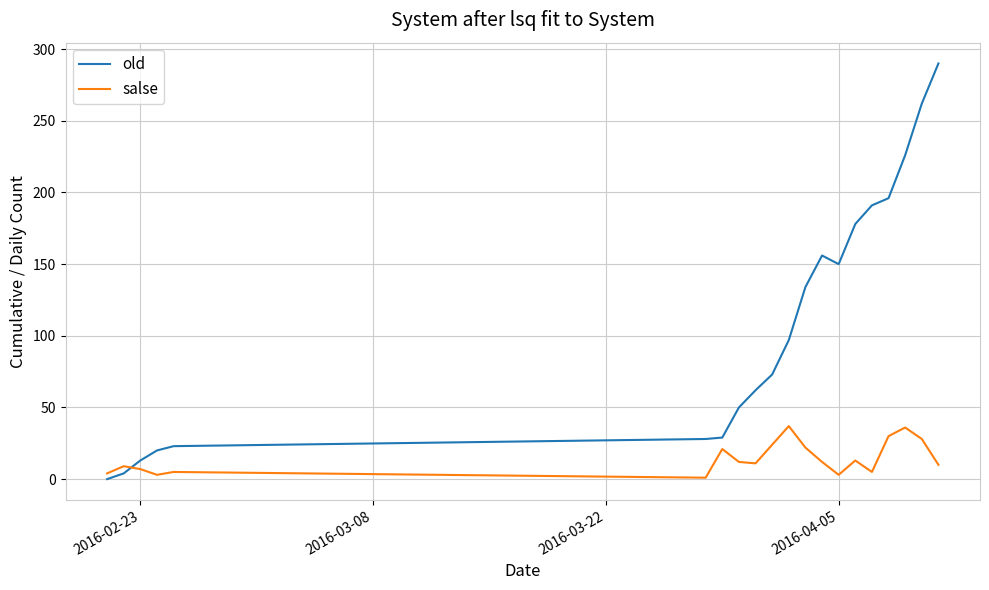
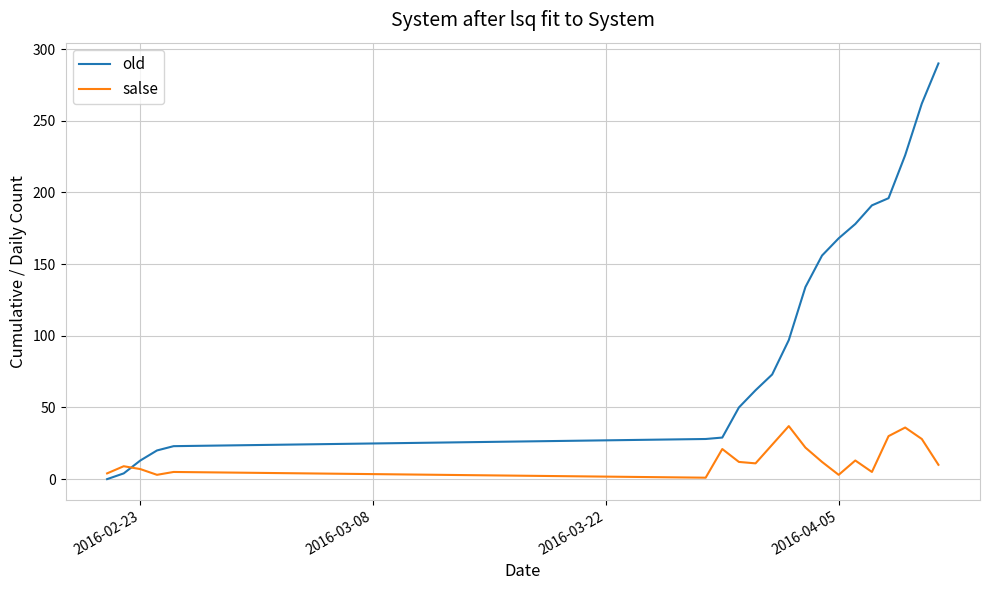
  {
    "old": {
      "2016-02-23": 13,
-     "2016-04-05": 150
+     "2016-04-05": 168
    },
    "salse": {
      "2016-02-23": 7,
      "2016-04-05": 3
    }
  }
